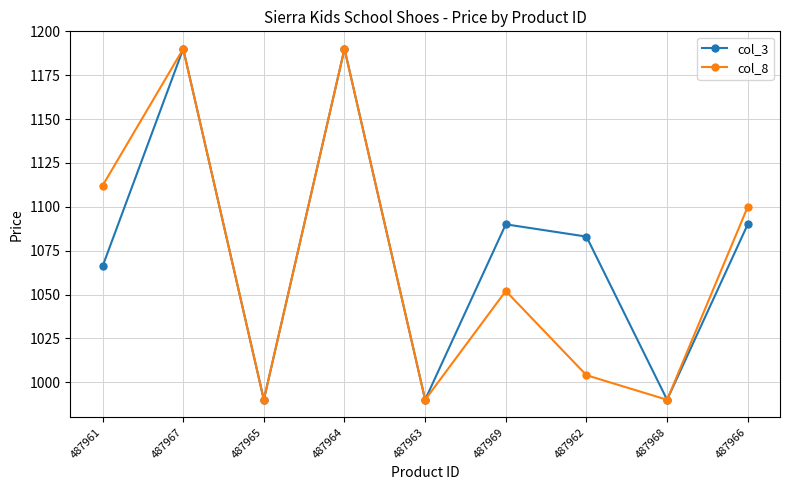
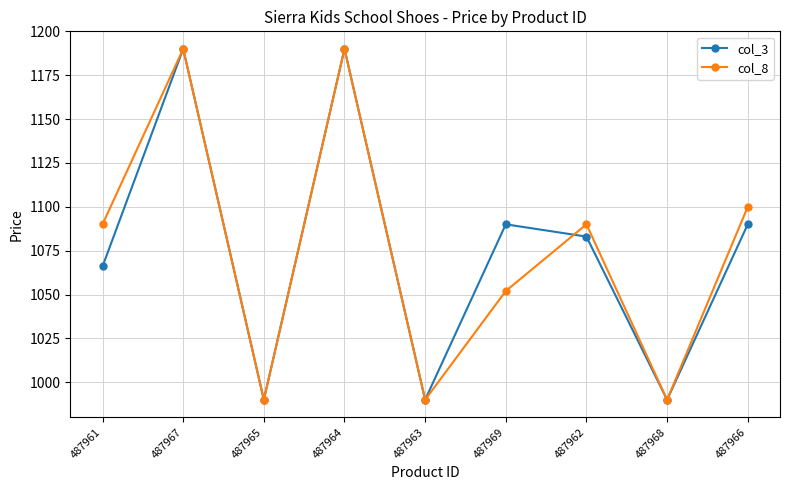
  {
    "col_3": {
      "487961": 1066,
      "487969": 1090,
      "487962": 1083,
      "487966": 1090
    },
    "col_8": {
-     "487961": 1112,
+     "487961": 1090,
      "487969": 1052,
-     "487962": 1004,
+     "487962": 1090,
      "487966": 1100
    }
  }
